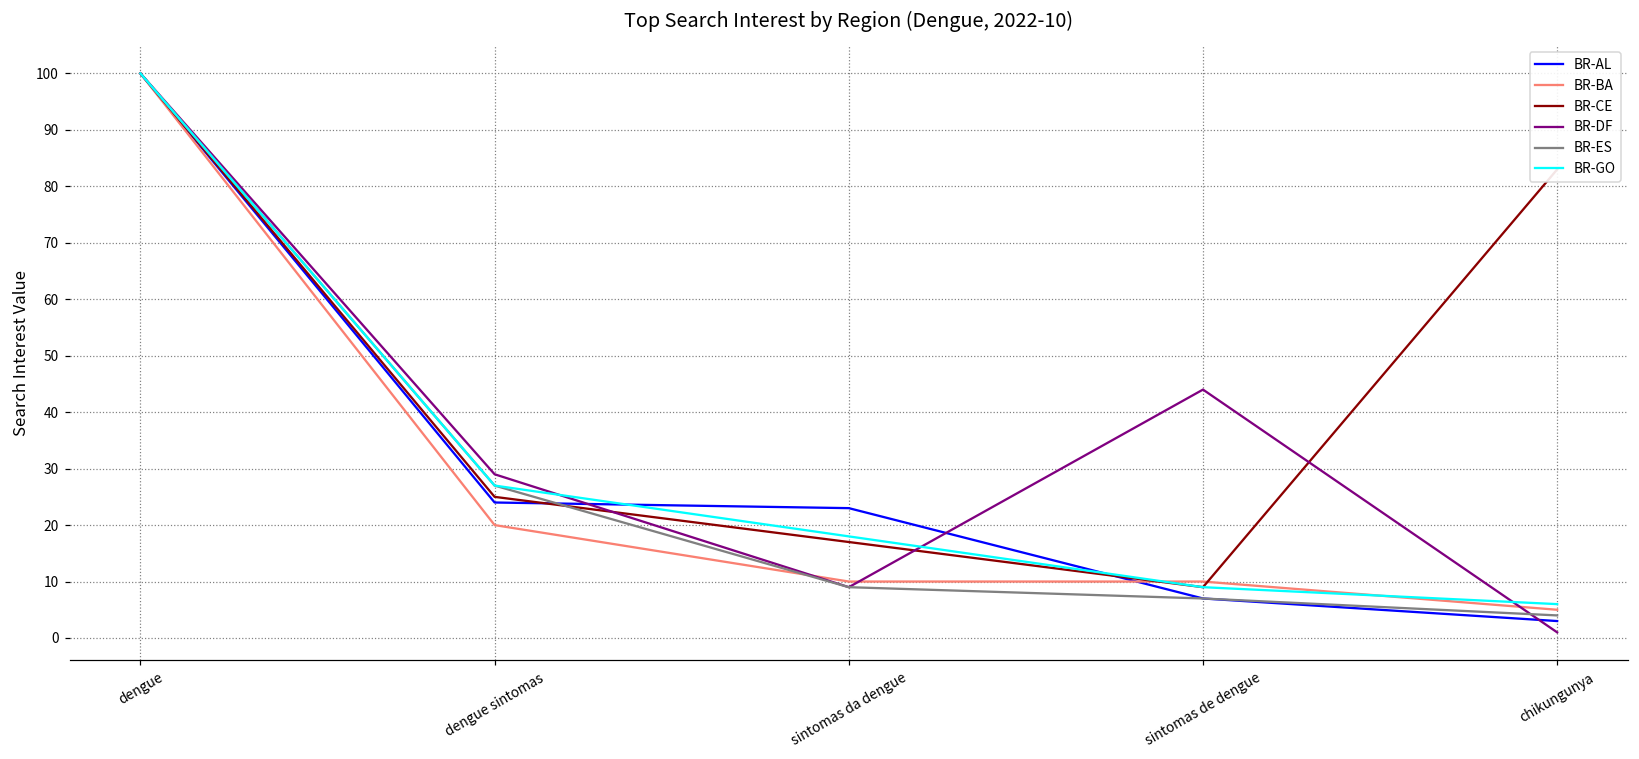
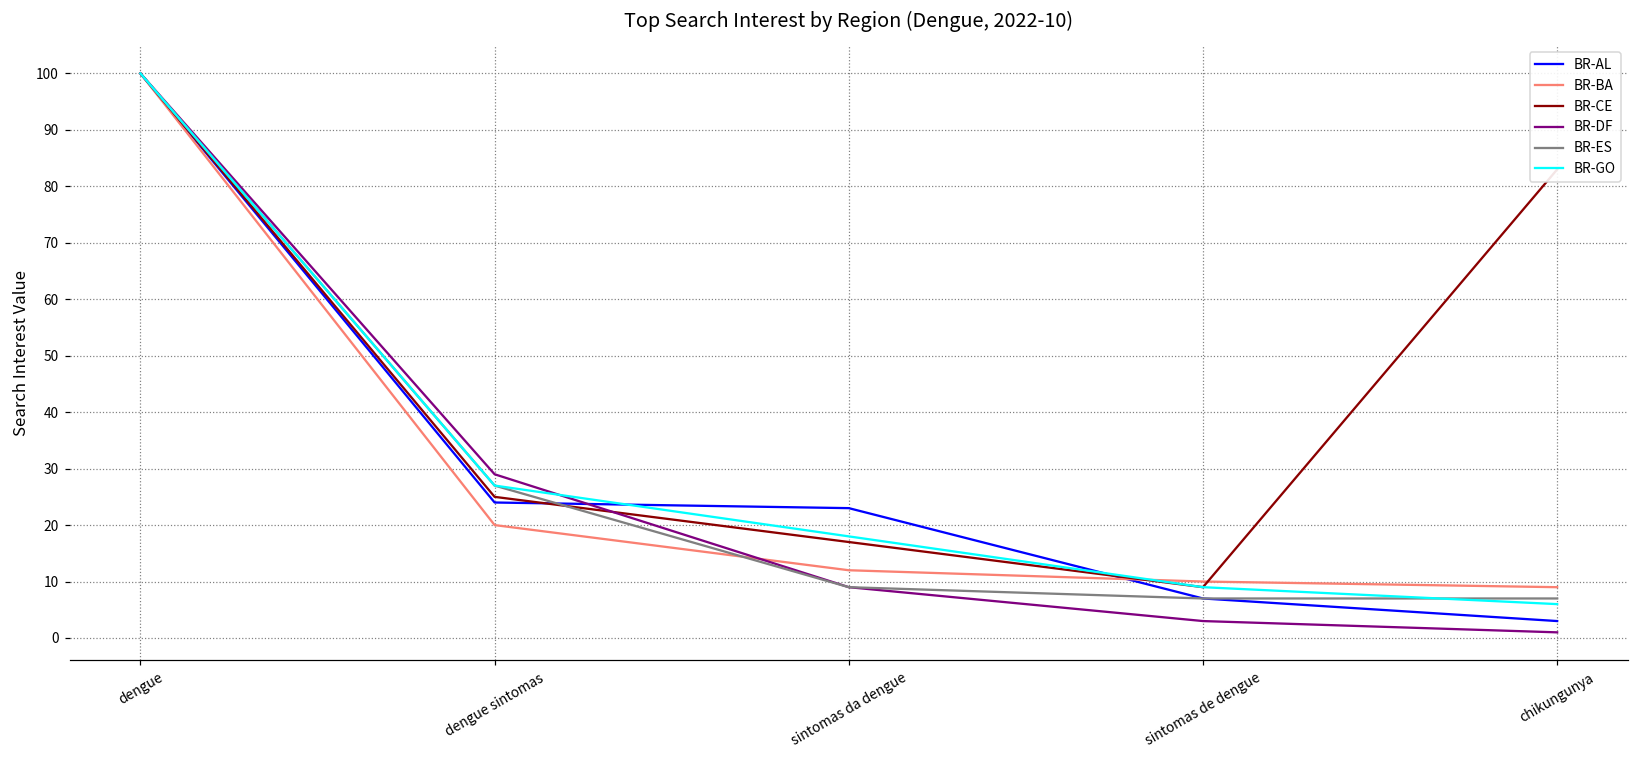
  {
    "BR-AL": {
      "dengue sintomas": 24,
      "sintomas da dengue": 23,
      "chikungunya": 3
    },
    "BR-BA": {
      "dengue sintomas": 20,
-     "sintomas da dengue": 10,
+     "sintomas da dengue": 12,
      "sintomas de dengue": 10,
-     "chikungunya": 5
+     "chikungunya": 9
    },
    "BR-CE": {
      "dengue sintomas": 25,
      "sintomas da dengue": 17
    },
    "BR-DF": {
      "dengue sintomas": 29,
-     "sintomas de dengue": 44,
+     "sintomas de dengue": 3,
      "chikungunya": 1
    },
    "BR-ES": {
-     "chikungunya": 4
+     "chikungunya": 7
    },
    "BR-GO": {
      "sintomas da dengue": 18,
      "chikungunya": 6
    }
  }
